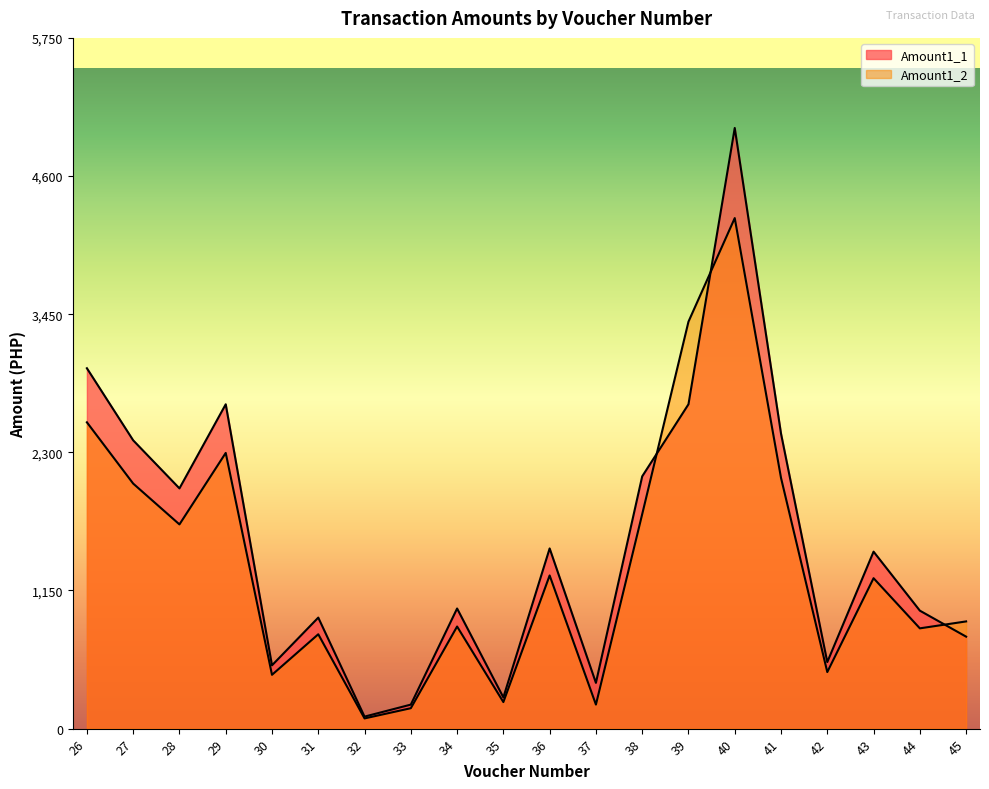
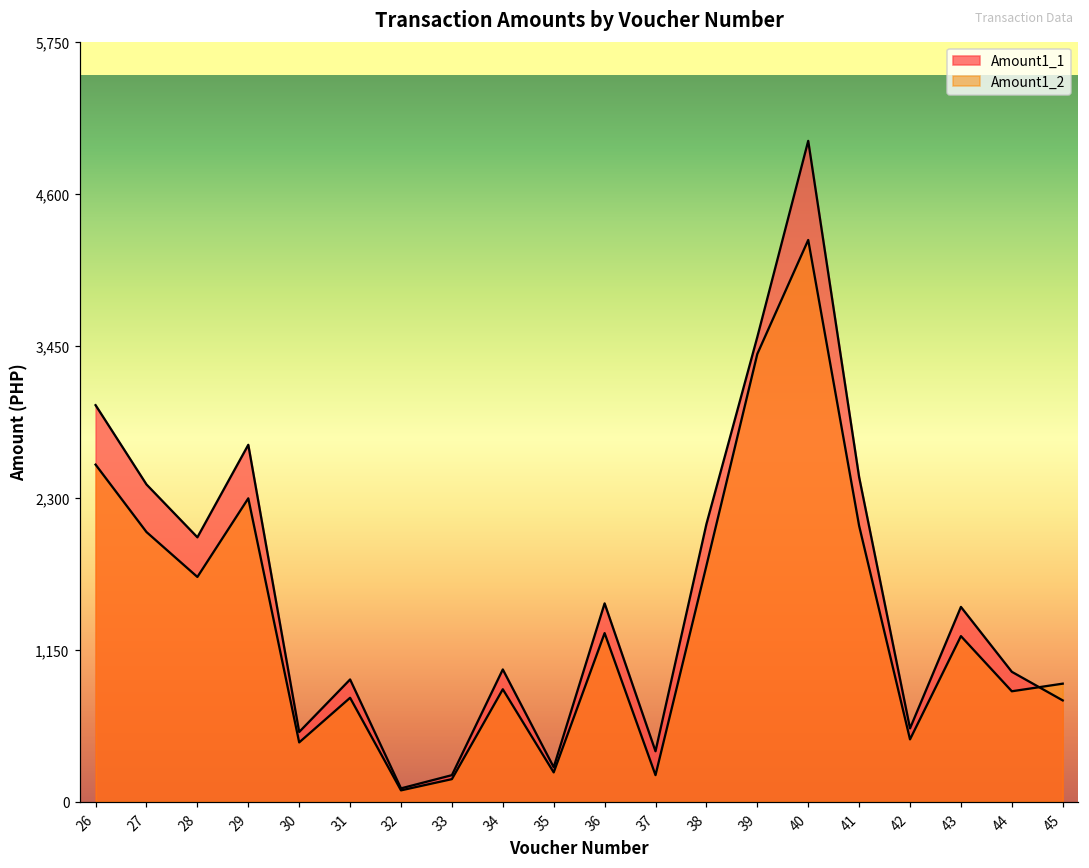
  {
    "Amount1_1": {
      "26": "3,000",
      "27": "2,400",
      "28": "2,000",
      "29": "2,700",
      "30": "530",
      "31": "920",
      "33": "200",
      "34": "1,000",
      "35": "260",
      "36": "1,500",
      "37": "380",
      "38": "2,100",
-     "39": "2,700",
+     "39": "3,520",
      "40": "5,000",
      "41": "2,460",
      "42": "550",
      "43": "1,470",
      "44": "980",
      "45": "770"
    },
    "Amount1_2": {
      "26": "2,550",
      "27": "2,040",
      "28": "1,700",
      "29": "2,300",
      "30": "450",
      "31": "790",
      "33": "170",
      "34": "850",
      "35": "220",
      "36": "1,280",
      "37": "200",
      "38": "1,790",
      "39": "3,390",
      "40": "4,250",
      "41": "2,090",
      "42": "470",
      "43": "1,250",
      "44": "830",
      "45": "890"
    }
  }
